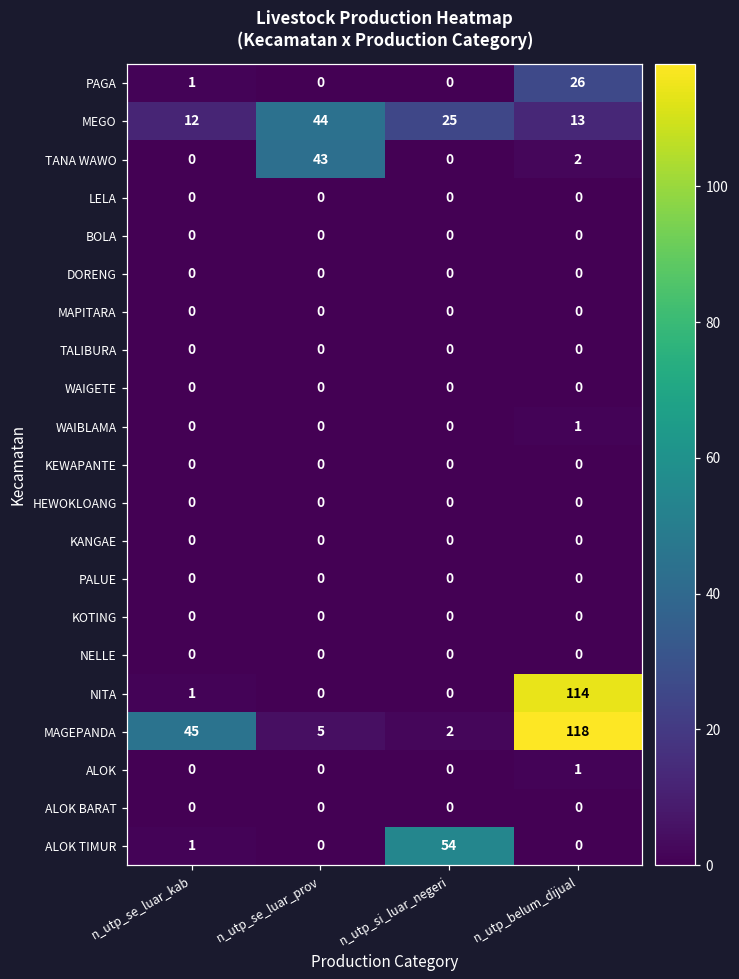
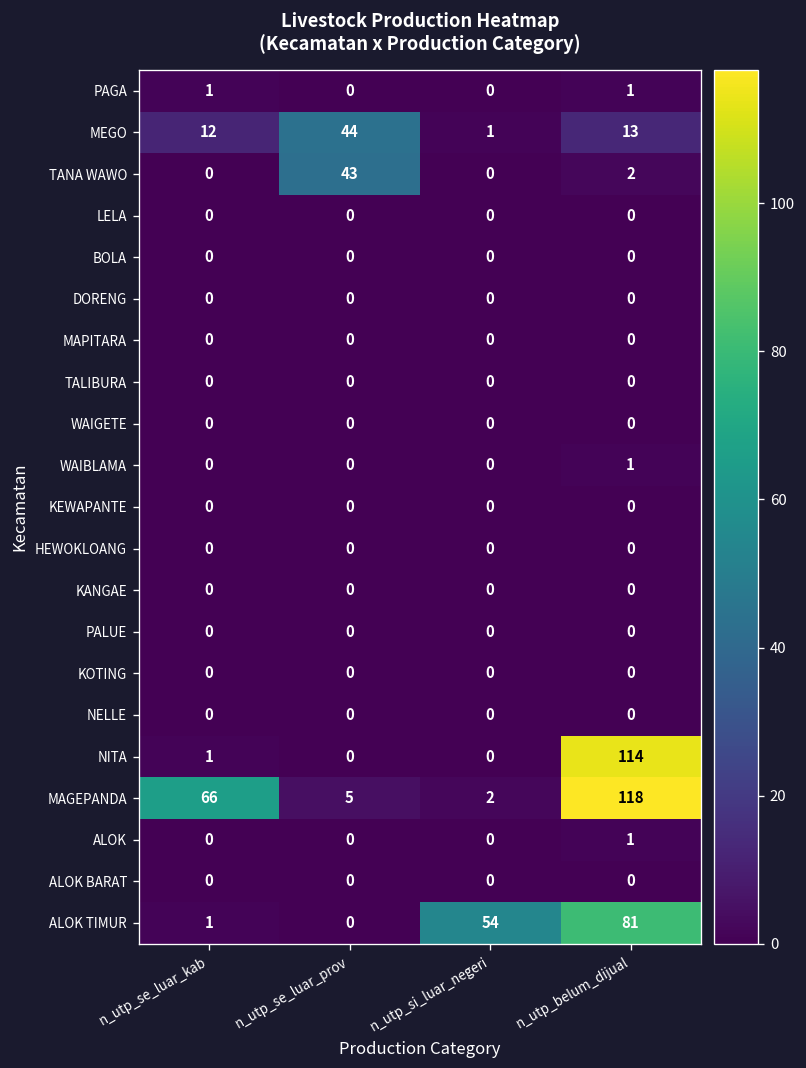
  {
    "PAGA": {
      "n_utp_se_luar_kab": 1,
      "n_utp_se_luar_prov": 0,
      "n_utp_si_luar_negeri": 0,
-     "n_utp_belum_dijual": 26
+     "n_utp_belum_dijual": 1
    },
    "MEGO": {
      "n_utp_se_luar_kab": 12,
      "n_utp_se_luar_prov": 44,
-     "n_utp_si_luar_negeri": 25,
+     "n_utp_si_luar_negeri": 1,
      "n_utp_belum_dijual": 13
    },
    "TANA WAWO": {
      "n_utp_se_luar_kab": 0,
      "n_utp_se_luar_prov": 43,
      "n_utp_si_luar_negeri": 0,
      "n_utp_belum_dijual": 2
    },
    "LELA": {
      "n_utp_se_luar_kab": 0,
      "n_utp_se_luar_prov": 0,
      "n_utp_si_luar_negeri": 0,
      "n_utp_belum_dijual": 0
    },
    "BOLA": {
      "n_utp_se_luar_kab": 0,
      "n_utp_se_luar_prov": 0,
      "n_utp_si_luar_negeri": 0,
      "n_utp_belum_dijual": 0
    },
    "DORENG": {
      "n_utp_se_luar_kab": 0,
      "n_utp_se_luar_prov": 0,
      "n_utp_si_luar_negeri": 0,
      "n_utp_belum_dijual": 0
    },
    "MAPITARA": {
      "n_utp_se_luar_kab": 0,
      "n_utp_se_luar_prov": 0,
      "n_utp_si_luar_negeri": 0,
      "n_utp_belum_dijual": 0
    },
    "TALIBURA": {
      "n_utp_se_luar_kab": 0,
      "n_utp_se_luar_prov": 0,
      "n_utp_si_luar_negeri": 0,
      "n_utp_belum_dijual": 0
    },
    "WAIGETE": {
      "n_utp_se_luar_kab": 0,
      "n_utp_se_luar_prov": 0,
      "n_utp_si_luar_negeri": 0,
      "n_utp_belum_dijual": 0
    },
    "WAIBLAMA": {
      "n_utp_se_luar_kab": 0,
      "n_utp_se_luar_prov": 0,
      "n_utp_si_luar_negeri": 0,
      "n_utp_belum_dijual": 1
    },
    "KEWAPANTE": {
      "n_utp_se_luar_kab": 0,
      "n_utp_se_luar_prov": 0,
      "n_utp_si_luar_negeri": 0,
      "n_utp_belum_dijual": 0
    },
    "HEWOKLOANG": {
      "n_utp_se_luar_kab": 0,
      "n_utp_se_luar_prov": 0,
      "n_utp_si_luar_negeri": 0,
      "n_utp_belum_dijual": 0
    },
    "KANGAE": {
      "n_utp_se_luar_kab": 0,
      "n_utp_se_luar_prov": 0,
      "n_utp_si_luar_negeri": 0,
      "n_utp_belum_dijual": 0
    },
    "PALUE": {
      "n_utp_se_luar_kab": 0,
      "n_utp_se_luar_prov": 0,
      "n_utp_si_luar_negeri": 0,
      "n_utp_belum_dijual": 0
    },
    "KOTING": {
      "n_utp_se_luar_kab": 0,
      "n_utp_se_luar_prov": 0,
      "n_utp_si_luar_negeri": 0,
      "n_utp_belum_dijual": 0
    },
    "NELLE": {
      "n_utp_se_luar_kab": 0,
      "n_utp_se_luar_prov": 0,
      "n_utp_si_luar_negeri": 0,
      "n_utp_belum_dijual": 0
    },
    "NITA": {
      "n_utp_se_luar_kab": 1,
      "n_utp_se_luar_prov": 0,
      "n_utp_si_luar_negeri": 0,
      "n_utp_belum_dijual": 114
    },
    "MAGEPANDA": {
-     "n_utp_se_luar_kab": 45,
+     "n_utp_se_luar_kab": 66,
      "n_utp_se_luar_prov": 5,
      "n_utp_si_luar_negeri": 2,
      "n_utp_belum_dijual": 118
    },
    "ALOK": {
      "n_utp_se_luar_kab": 0,
      "n_utp_se_luar_prov": 0,
      "n_utp_si_luar_negeri": 0,
      "n_utp_belum_dijual": 1
    },
    "ALOK BARAT": {
      "n_utp_se_luar_kab": 0,
      "n_utp_se_luar_prov": 0,
      "n_utp_si_luar_negeri": 0,
      "n_utp_belum_dijual": 0
    },
    "ALOK TIMUR": {
      "n_utp_se_luar_kab": 1,
      "n_utp_se_luar_prov": 0,
      "n_utp_si_luar_negeri": 54,
-     "n_utp_belum_dijual": 0
+     "n_utp_belum_dijual": 81
    }
  }
